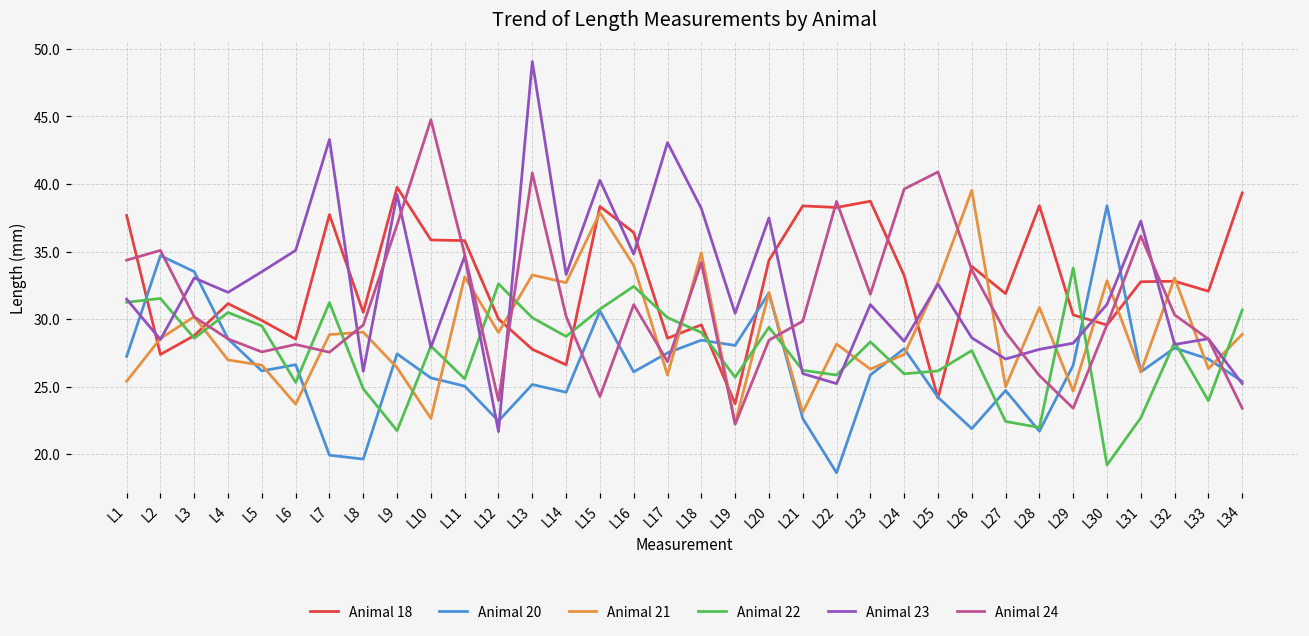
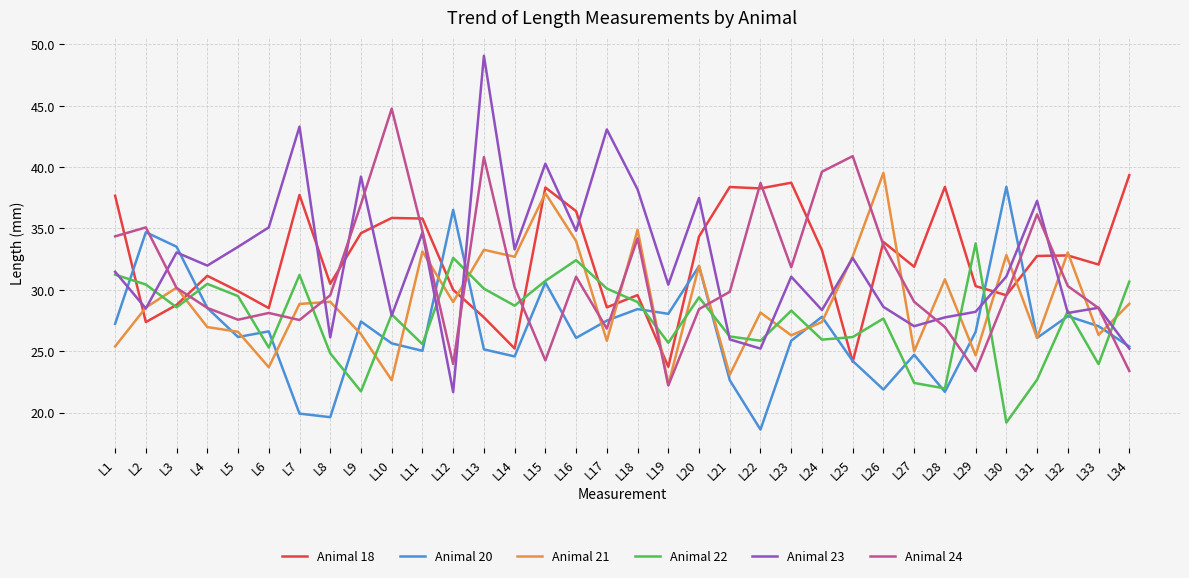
  {
    "Animal 18": {
      "L1": 37.7,
      "L2": 27.4,
      "L4": 31.1,
      "L5": 29.9,
      "L6": 28.5,
      "L7": 37.7,
      "L8": 30.5,
-     "L9": 39.8,
+     "L9": 34.6,
      "L10": 35.9,
      "L11": 35.8,
      "L12": 30.0,
      "L13": 27.8,
-     "L14": 26.6,
+     "L14": 25.2,
      "L15": 38.3,
      "L16": 36.4,
      "L17": 28.6,
      "L18": 29.6,
      "L19": 23.7,
      "L20": 34.3,
      "L21": 38.4,
      "L22": 38.3,
      "L23": 38.7,
      "L24": 33.2,
      "L26": 33.9,
      "L27": 31.9,
      "L28": 38.4,
      "L29": 30.3,
      "L31": 32.8,
      "L32": 32.8,
      "L33": 32.1,
      "L34": 39.3
    },
    "Animal 20": {
      "L1": 27.2,
      "L2": 34.7,
      "L3": 33.5,
      "L5": 26.2,
      "L6": 26.6,
      "L7": 19.9,
      "L8": 19.6,
      "L9": 27.4,
      "L10": 25.6,
      "L11": 25.0,
-     "L12": 22.4,
+     "L12": 36.5,
      "L13": 25.2,
      "L14": 24.6,
      "L16": 26.1,
      "L17": 27.5,
      "L18": 28.4,
      "L19": 28.0,
      "L21": 22.6,
      "L22": 18.6,
      "L23": 25.9,
      "L24": 27.8,
      "L26": 21.9,
      "L27": 24.7,
      "L28": 21.7,
      "L29": 26.6,
      "L30": 38.4,
      "L32": 27.9,
      "L33": 27.0
    },
    "Animal 21": {
      "L1": 25.4,
      "L4": 27.0,
      "L5": 26.6,
      "L6": 23.7,
      "L7": 28.8,
      "L8": 29.0,
      "L9": 26.4,
      "L10": 22.6,
      "L11": 33.1,
      "L12": 29.0,
      "L13": 33.3,
      "L14": 32.7,
      "L15": 37.9,
      "L16": 34.0,
      "L17": 25.8,
      "L18": 34.9,
      "L21": 23.1,
      "L22": 28.1,
      "L23": 26.3,
      "L24": 27.4,
      "L26": 39.5,
      "L27": 25.0,
      "L28": 30.9,
      "L29": 24.7,
      "L30": 32.8,
      "L32": 33.0,
      "L33": 26.3,
      "L34": 28.9
    },
    "Animal 22": {
      "L1": 31.2,
-     "L2": 31.5,
+     "L2": 30.4,
      "L4": 30.5,
      "L5": 29.5,
      "L6": 25.3,
      "L7": 31.2,
      "L8": 24.8,
      "L9": 21.7,
      "L11": 25.6,
      "L12": 32.6,
      "L13": 30.1,
      "L14": 28.7,
      "L16": 32.4,
      "L17": 30.1,
      "L18": 29.0,
      "L19": 25.7,
      "L20": 29.4,
      "L21": 26.2,
      "L22": 25.9,
      "L23": 28.3,
      "L24": 25.9,
      "L25": 26.2,
      "L26": 27.7,
      "L27": 22.4,
      "L28": 22.0,
      "L29": 33.8,
      "L30": 19.2,
      "L31": 22.7,
      "L33": 23.9,
      "L34": 30.7
    },
    "Animal 23": {
      "L1": 31.5,
      "L3": 33.0,
      "L4": 32.0,
      "L5": 33.5,
      "L6": 35.1,
      "L7": 43.3,
      "L8": 26.1,
      "L9": 39.2,
      "L12": 21.7,
      "L13": 49.1,
      "L14": 33.3,
      "L15": 40.3,
      "L16": 34.8,
      "L17": 43.1,
      "L18": 38.2,
      "L19": 30.4,
      "L20": 37.5,
      "L21": 26.0,
      "L22": 25.2,
      "L23": 31.1,
      "L24": 28.4,
      "L26": 28.6,
      "L27": 27.0,
      "L28": 27.8,
      "L29": 28.2,
      "L30": 31.1,
      "L31": 37.3
    },
    "Animal 24": {
      "L1": 34.4,
      "L2": 35.1,
      "L5": 27.6,
      "L6": 28.1,
      "L7": 27.5,
      "L8": 29.6,
      "L9": 37.0,
      "L10": 44.8,
      "L12": 24.0,
      "L13": 40.8,
      "L14": 30.2,
      "L15": 24.3,
      "L16": 31.1,
      "L17": 26.8,
      "L18": 34.2,
      "L20": 28.4,
      "L21": 29.8,
      "L22": 38.7,
      "L23": 31.8,
      "L24": 39.6,
      "L25": 40.9,
      "L26": 33.6,
      "L27": 29.0,
-     "L28": 25.8,
+     "L28": 27.0,
      "L29": 23.4,
      "L31": 36.1,
      "L32": 30.3,
      "L34": 23.4
    }
  }
